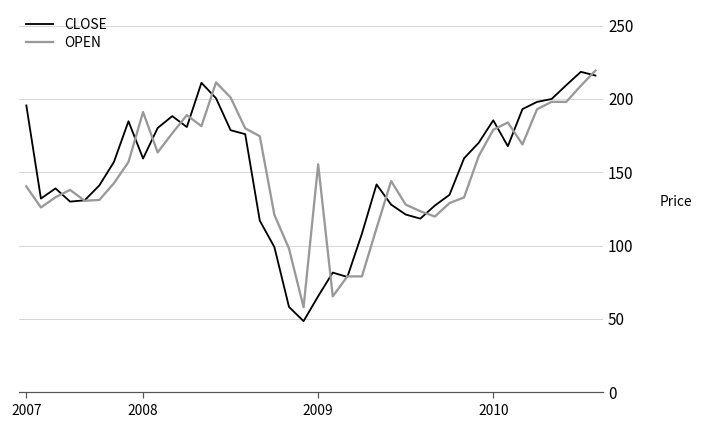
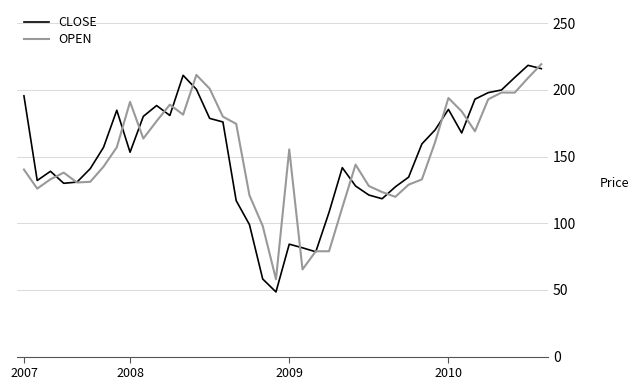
  {
    "CLOSE": {
      "2007": 196,
-     "2008": 159,
-     "2009": 65,
+     "2008": 153,
+     "2009": 84,
      "2010": 185
    },
    "OPEN": {
      "2007": 140,
      "2008": 191,
      "2009": 155,
-     "2010": 179
+     "2010": 194
    }
  }
